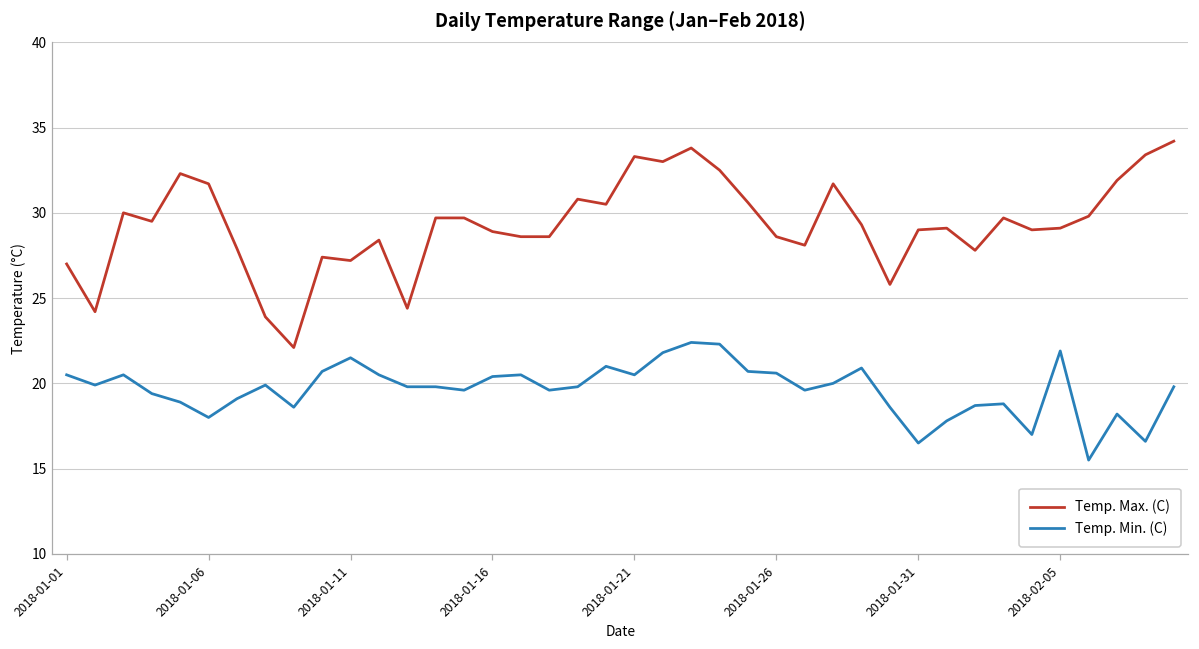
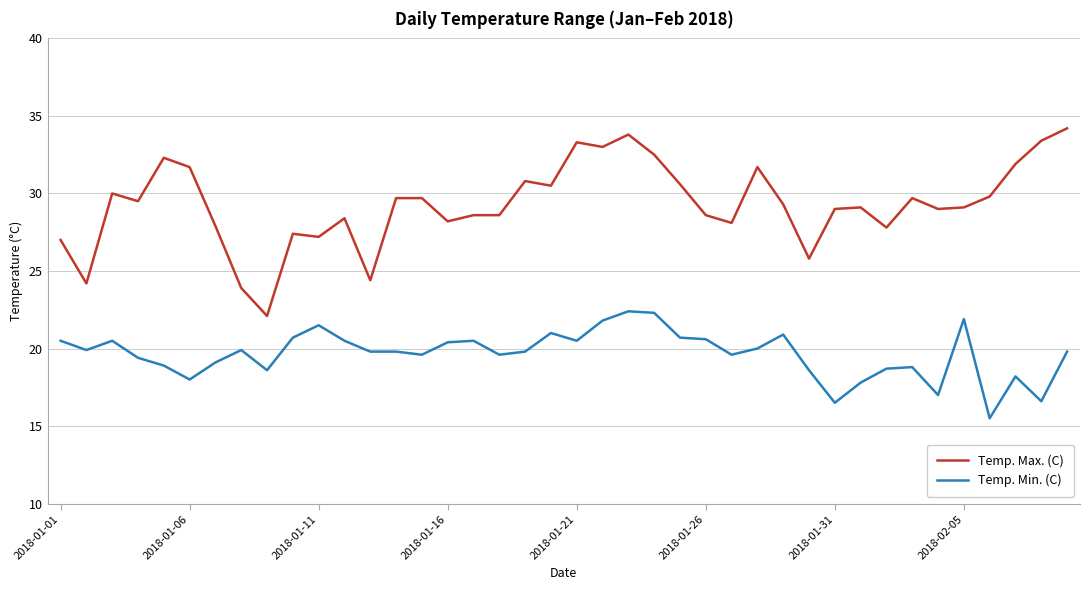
  {
    "Temp. Max. (C)": {
      "2018-01-01": 27.0,
      "2018-01-06": 31.7,
      "2018-01-11": 27.2,
-     "2018-01-16": 28.9,
+     "2018-01-16": 28.2,
      "2018-01-21": 33.3,
      "2018-01-26": 28.6,
      "2018-01-31": 29.0,
      "2018-02-05": 29.1
    },
    "Temp. Min. (C)": {
      "2018-01-01": 20.5,
      "2018-01-06": 18.0,
      "2018-01-11": 21.5,
      "2018-01-16": 20.4,
      "2018-01-21": 20.5,
      "2018-01-26": 20.6,
      "2018-01-31": 16.5,
      "2018-02-05": 21.9
    }
  }
